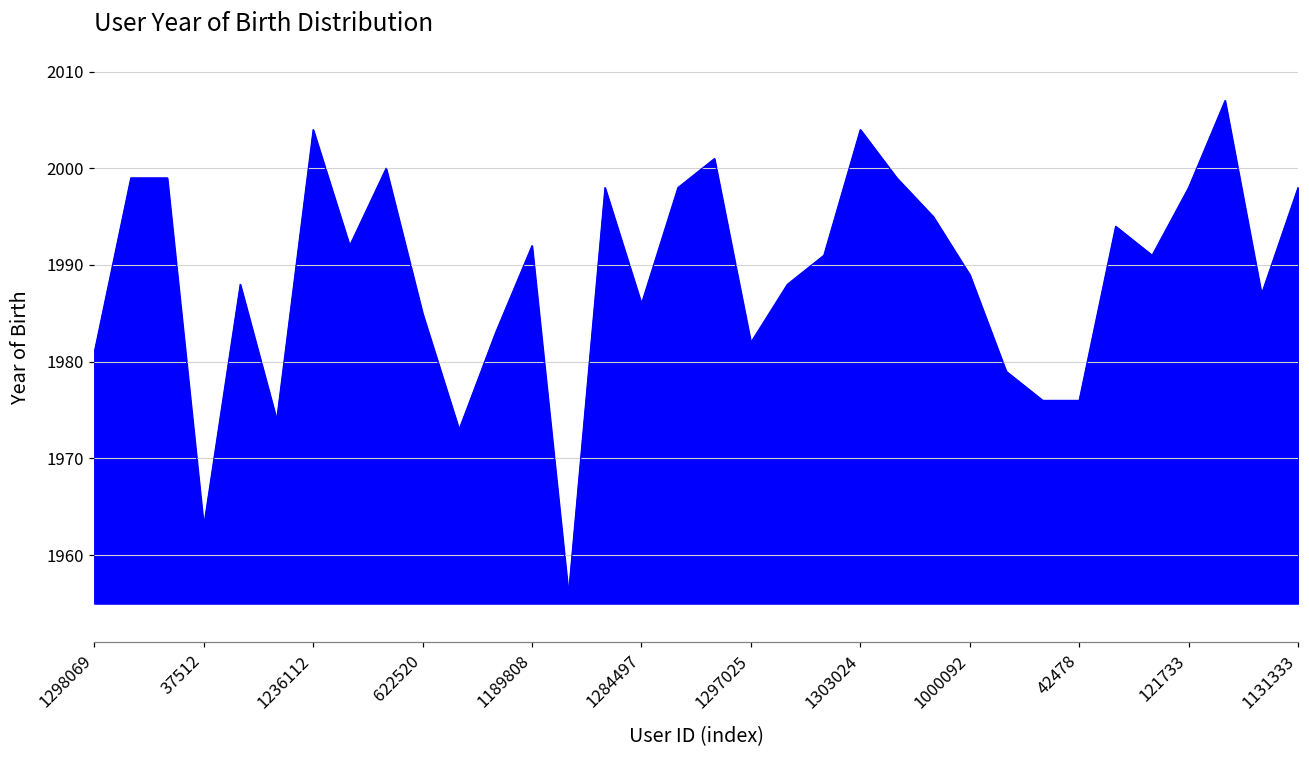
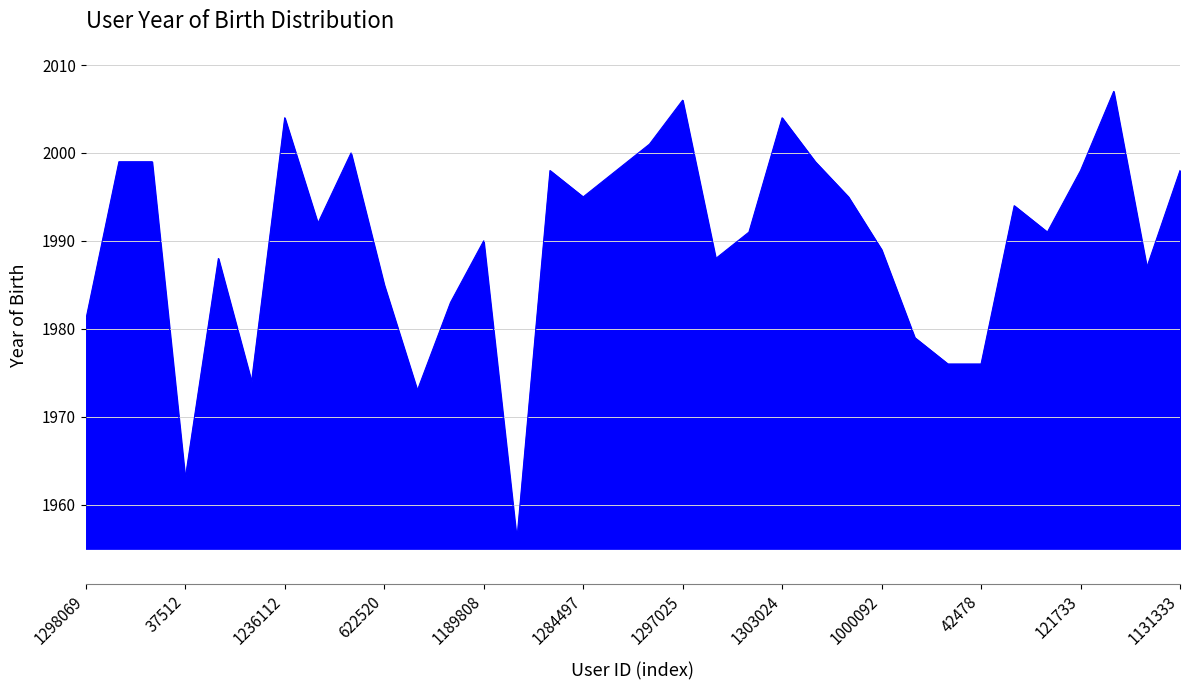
  {
    "1298069": 1981,
    "37512": 1963,
    "1236112": 2004,
    "622520": 1985,
-   "1189808": 1992,
-   "1284497": 1986,
-   "1297025": 1982,
+   "1189808": 1990,
+   "1284497": 1995,
+   "1297025": 2006,
    "1303024": 2004,
    "1000092": 1989,
    "42478": 1976,
    "121733": 1998,
    "1131333": 1998
  }
